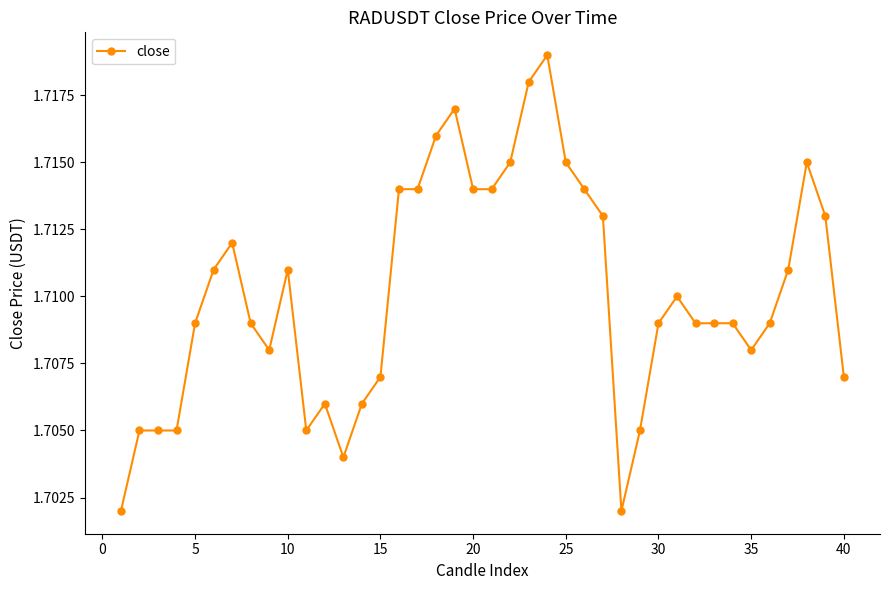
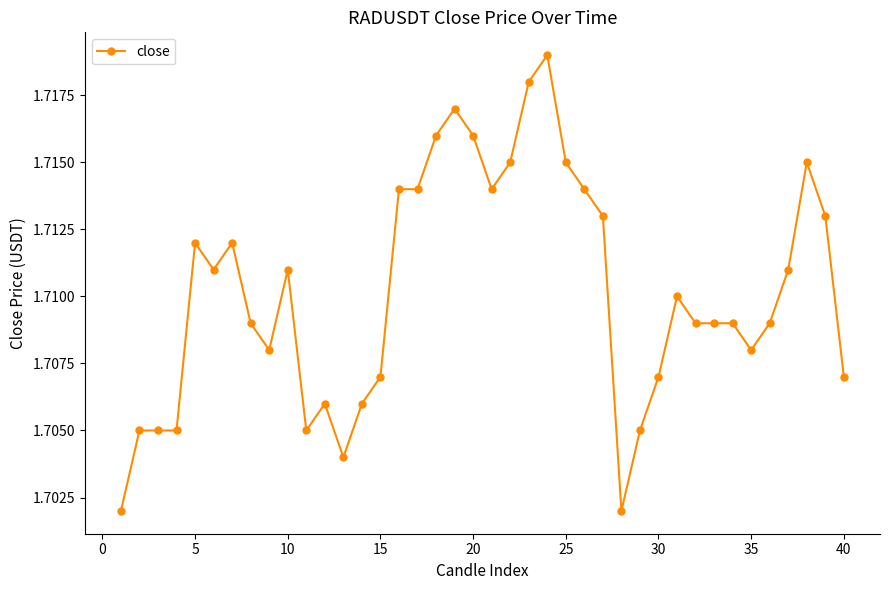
  {
-   "5": 1.709,
+   "5": 1.712,
    "10": 1.711,
    "15": 1.707,
-   "20": 1.714,
+   "20": 1.716,
    "25": 1.715,
-   "30": 1.709,
+   "30": 1.707,
    "35": 1.708,
    "40": 1.707
  }
